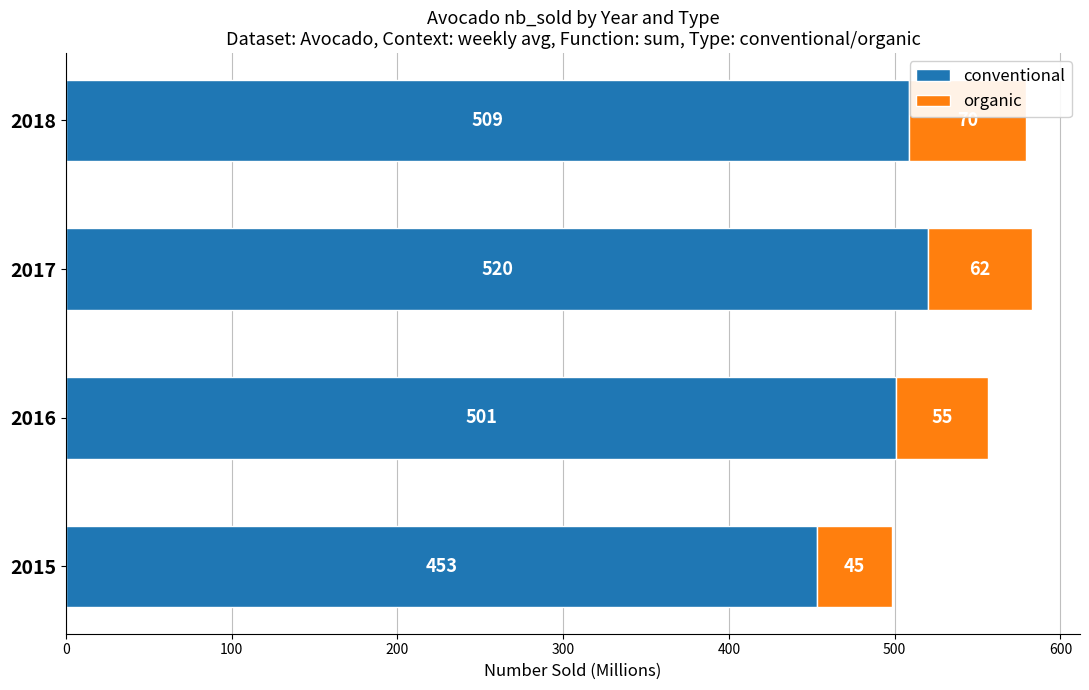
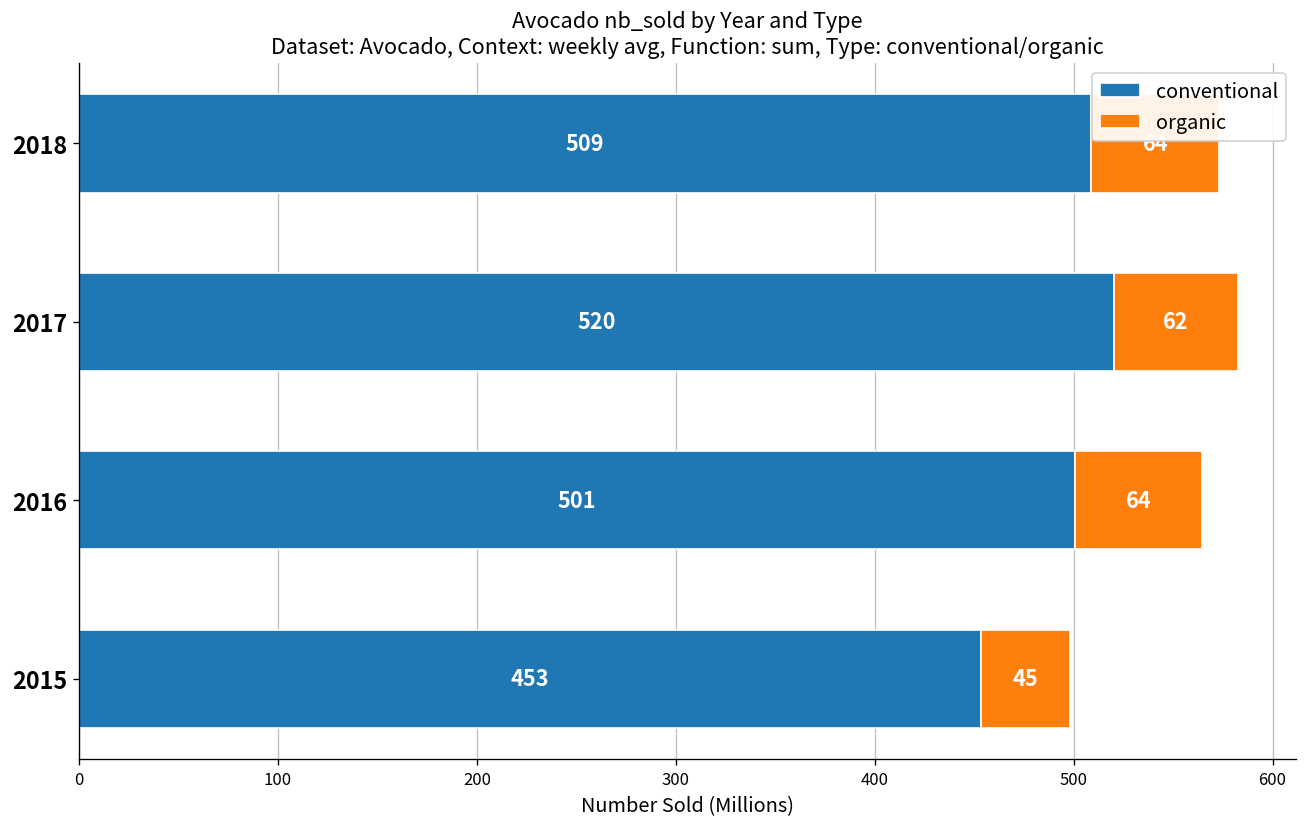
  {
    "conventional": {
      "2018": 509,
      "2017": 520,
      "2016": 501,
      "2015": 453
    },
    "organic": {
-     "2018": 70,
+     "2018": 64,
      "2017": 62,
-     "2016": 55,
+     "2016": 64,
      "2015": 45
    }
  }
